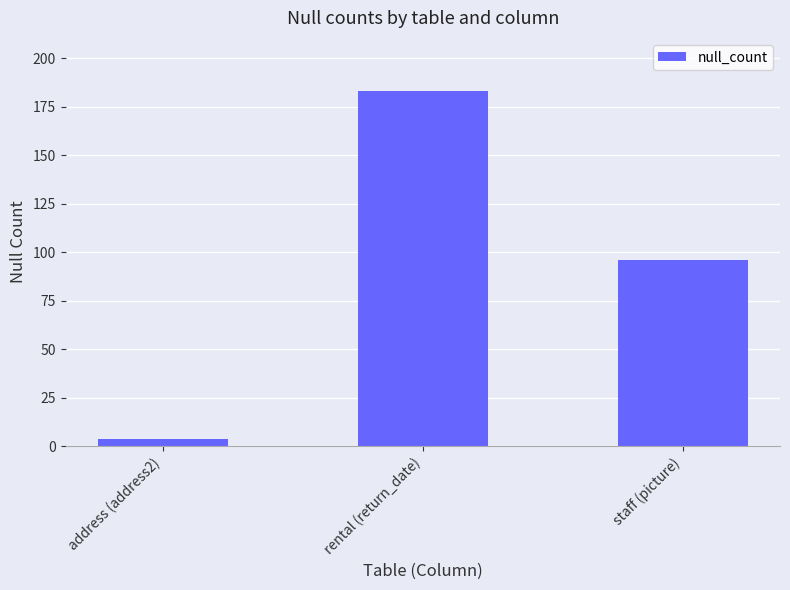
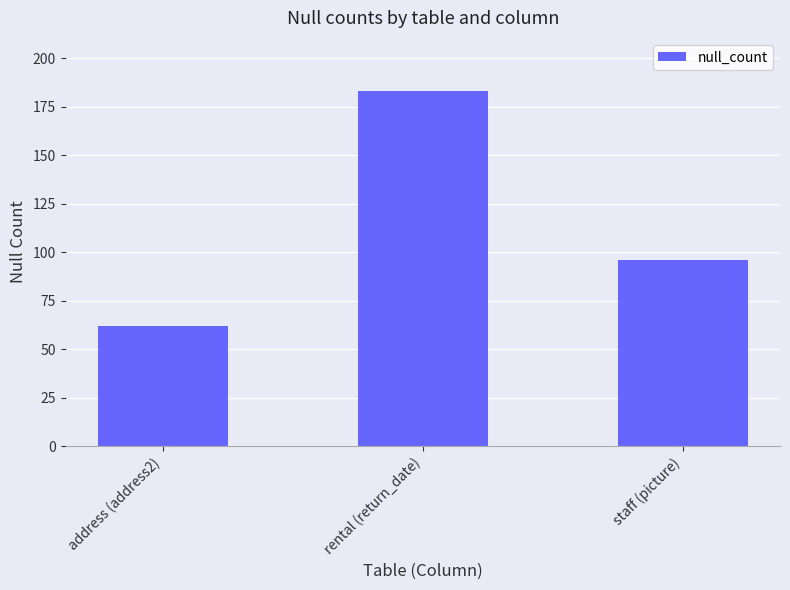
  {
-   "address (address2)": 4,
+   "address (address2)": 62,
    "rental (return_date)": 183,
    "staff (picture)": 96
  }
